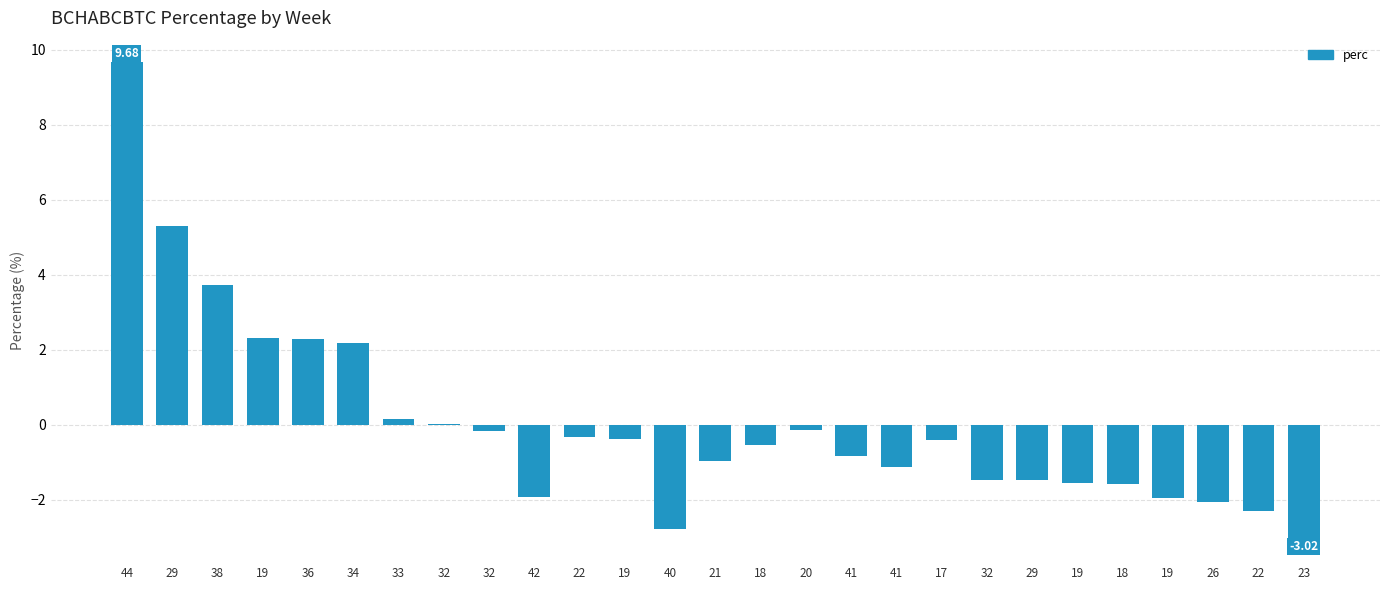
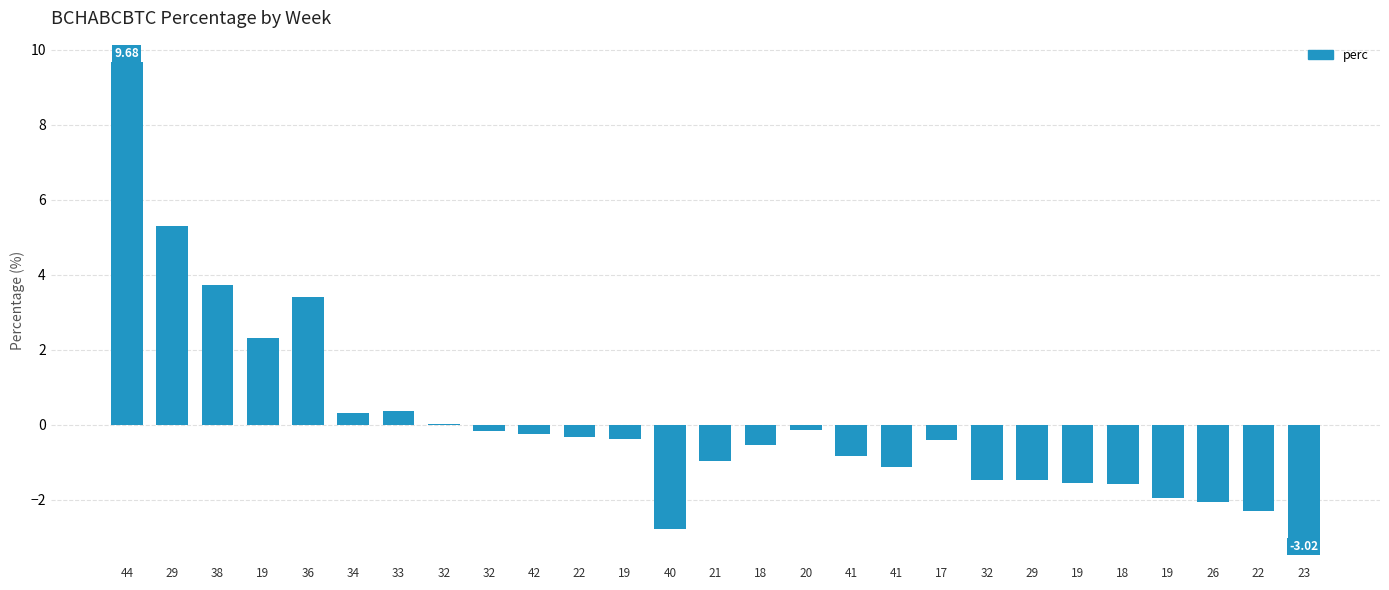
  {
    "38": 3.7,
-   "36": 2.3,
-   "34": 2.2,
-   "33": 0.2,
-   "42": -1.9,
+   "36": 3.4,
+   "34": 0.3,
+   "33": 0.4,
+   "42": -0.2,
    "40": -2.8,
    "21": -1.0,
    "20": -0.1,
    "17": -0.4,
    "26": -2.0
  }
